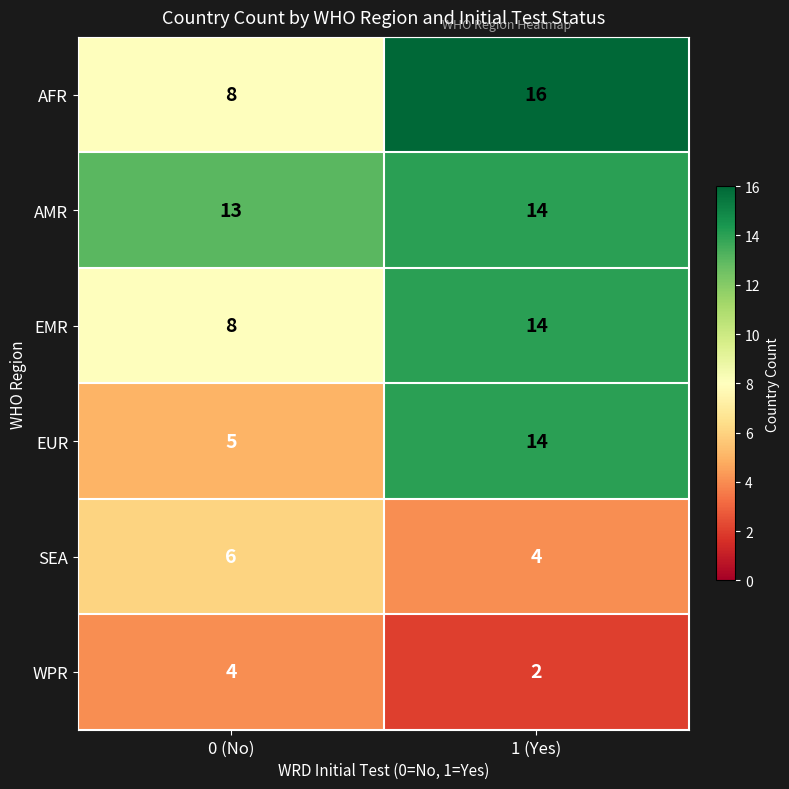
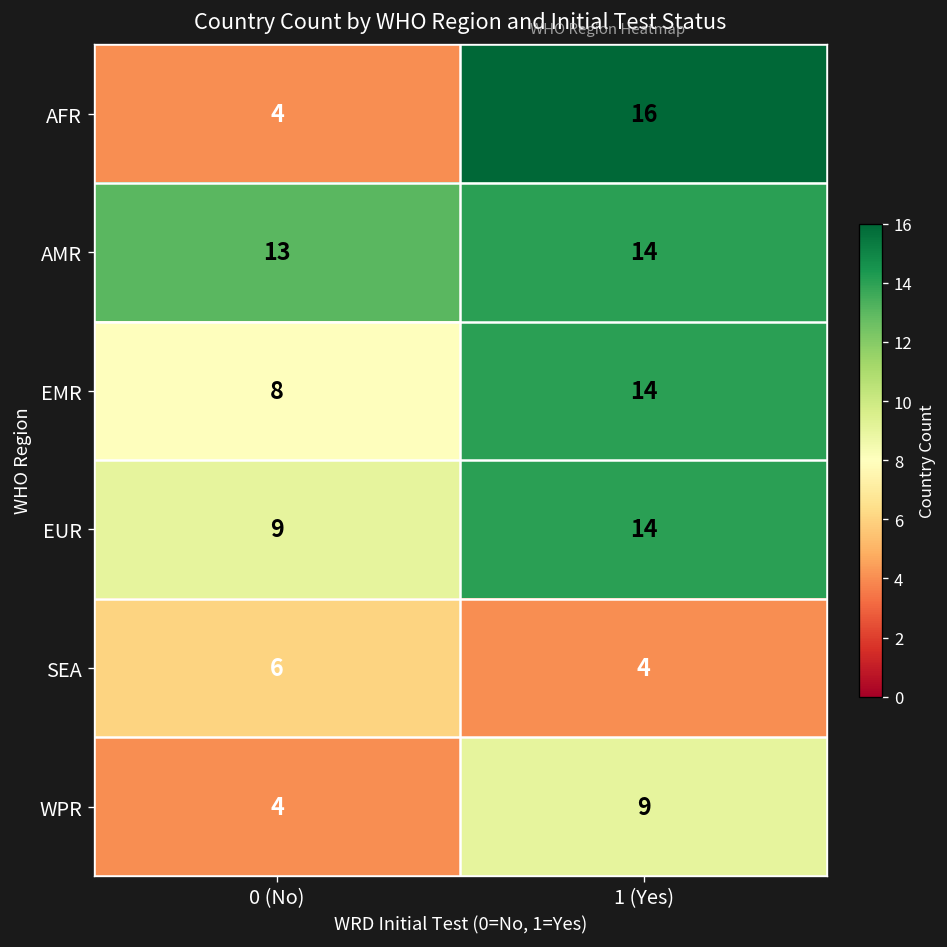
  {
    "AFR": {
-     "0 (No)": 8,
+     "0 (No)": 4,
      "1 (Yes)": 16
    },
    "AMR": {
      "0 (No)": 13,
      "1 (Yes)": 14
    },
    "EMR": {
      "0 (No)": 8,
      "1 (Yes)": 14
    },
    "EUR": {
-     "0 (No)": 5,
+     "0 (No)": 9,
      "1 (Yes)": 14
    },
    "SEA": {
      "0 (No)": 6,
      "1 (Yes)": 4
    },
    "WPR": {
      "0 (No)": 4,
-     "1 (Yes)": 2
+     "1 (Yes)": 9
    }
  }
